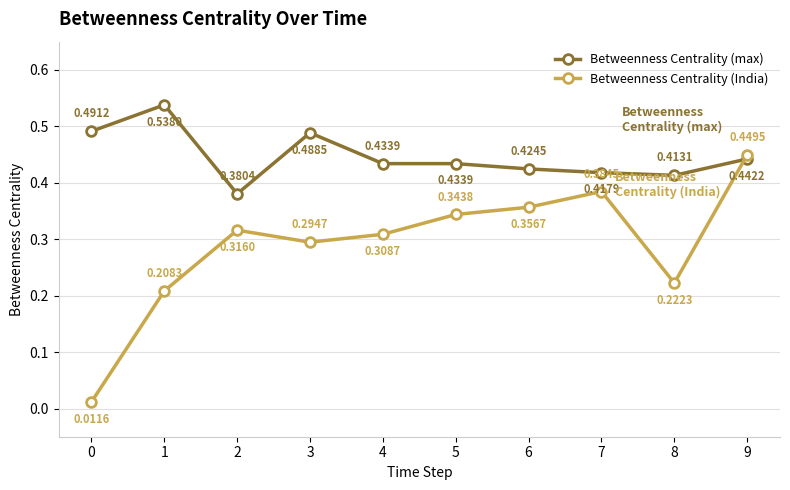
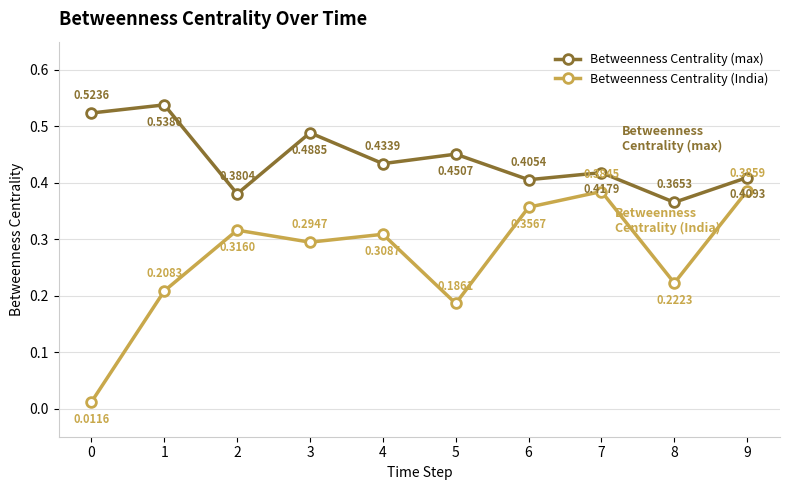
  {
    "Betweenness Centrality (max)": {
-     "0": 0.4912,
+     "0": 0.5236,
      "1": 0.5380,
      "2": 0.3804,
      "3": 0.4885,
      "4": 0.4339,
-     "5": 0.4339,
-     "6": 0.4245,
-     "8": 0.4131,
-     "9": 0.4422
+     "5": 0.4507,
+     "6": 0.4054,
+     "8": 0.3653,
+     "9": 0.4093
    },
    "Betweenness Centrality (India)": {
      "0": 0.0116,
      "1": 0.2083,
      "2": 0.3160,
      "3": 0.2947,
      "4": 0.3087,
-     "5": 0.3438,
+     "5": 0.1861,
      "6": 0.3567,
      "8": 0.2223,
-     "9": 0.4495
+     "9": 0.3859
    }
  }
